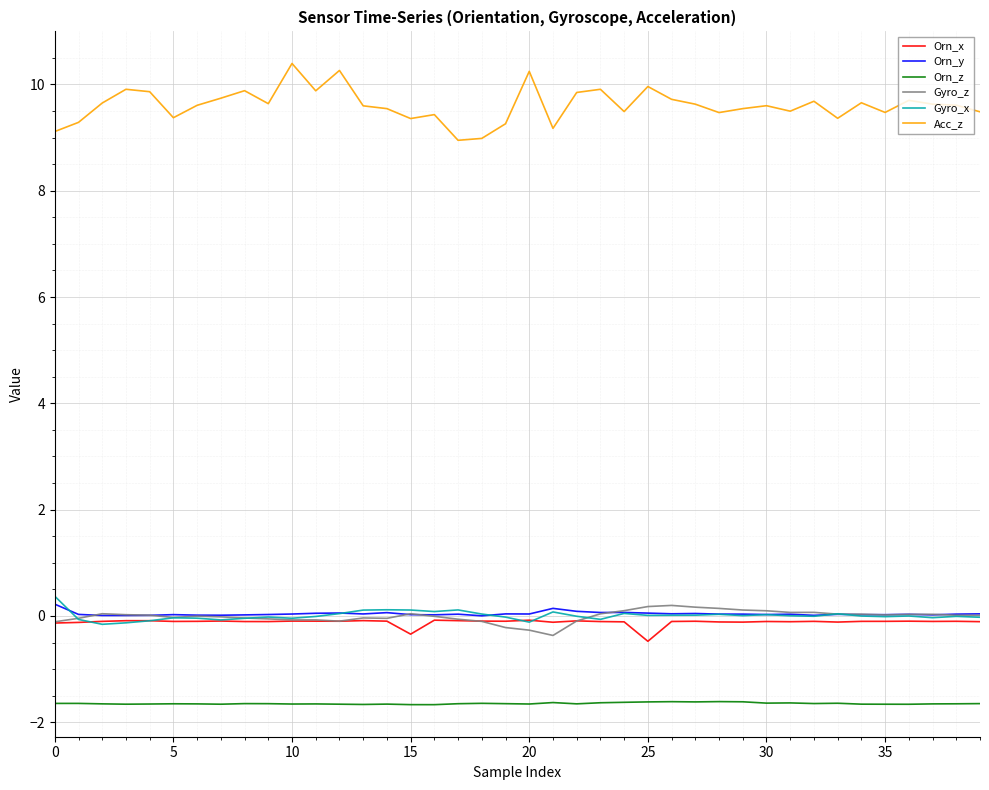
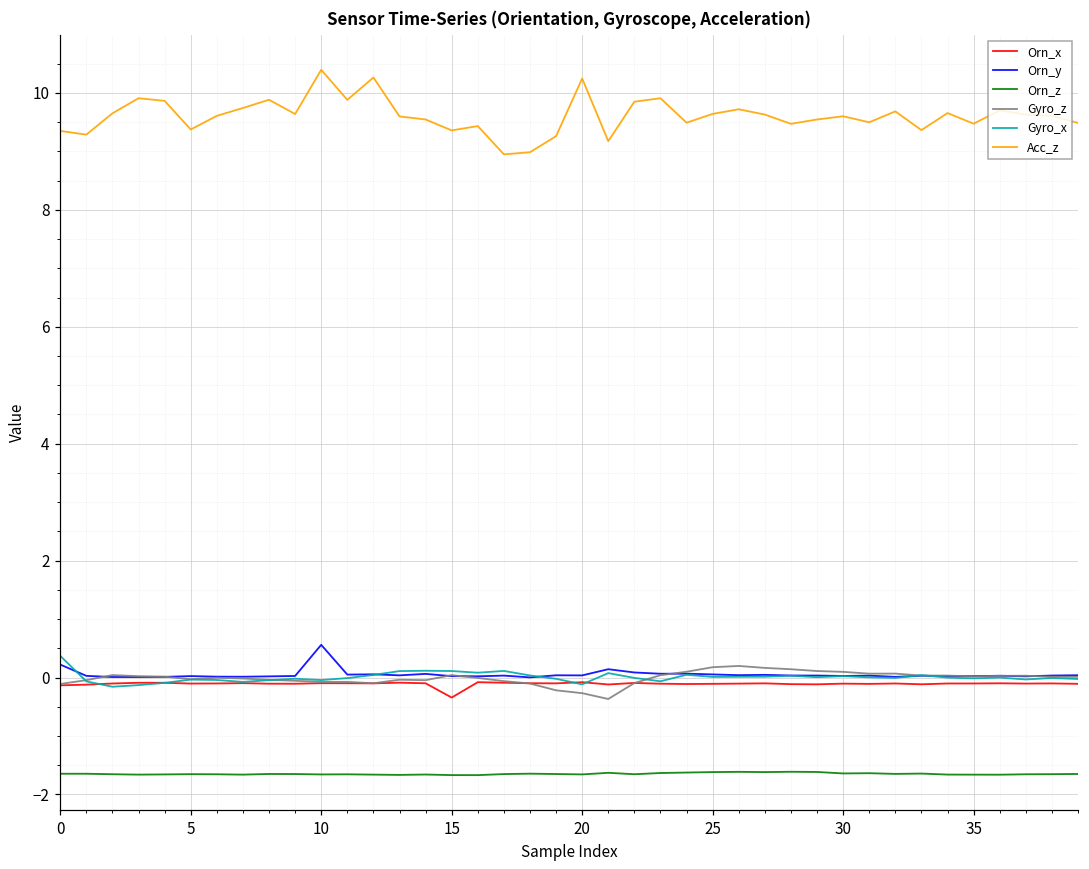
  {
    "Orn_x": {
      "5": -0.1,
      "15": -0.3,
-     "25": -0.5,
+     "25": -0.1,
      "30": -0.1,
      "35": -0.1
    },
    "Orn_y": {
      "0": 0.2,
      "5": 0.0,
-     "10": 0.0,
+     "10": 0.6,
      "20": 0.0
    },
    "Orn_z": {
      "0": -1.6,
      "5": -1.7,
      "10": -1.7,
      "15": -1.7,
      "20": -1.7,
      "25": -1.6,
      "30": -1.6,
      "35": -1.7
    },
    "Gyro_z": {
      "20": -0.3,
      "25": 0.2,
      "30": 0.1
    },
    "Gyro_x": {
      "0": 0.4,
      "15": 0.1
    },
    "Acc_z": {
-     "0": 9.1,
+     "0": 9.3,
      "5": 9.4,
      "10": 10.4,
      "15": 9.4,
      "20": 10.2,
-     "25": 10.0,
+     "25": 9.6,
      "30": 9.6,
      "35": 9.5
    }
  }
